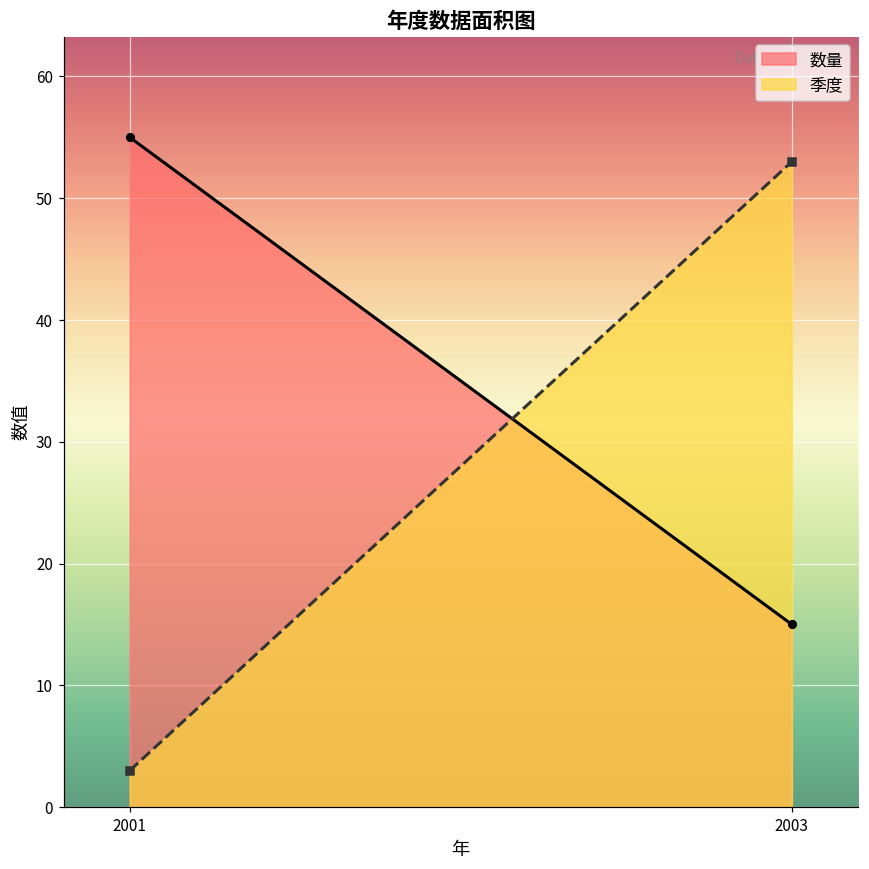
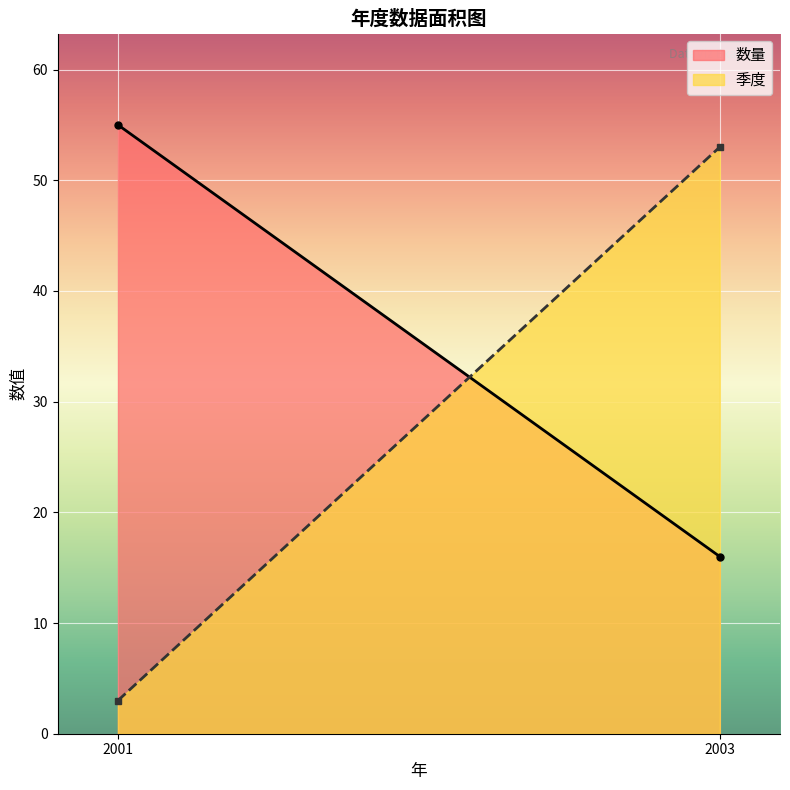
  {
    "数量": {
      "2001": 55,
-     "2003": 15
+     "2003": 16
    },
    "季度": {
      "2001": 3,
      "2003": 53
    }
  }
